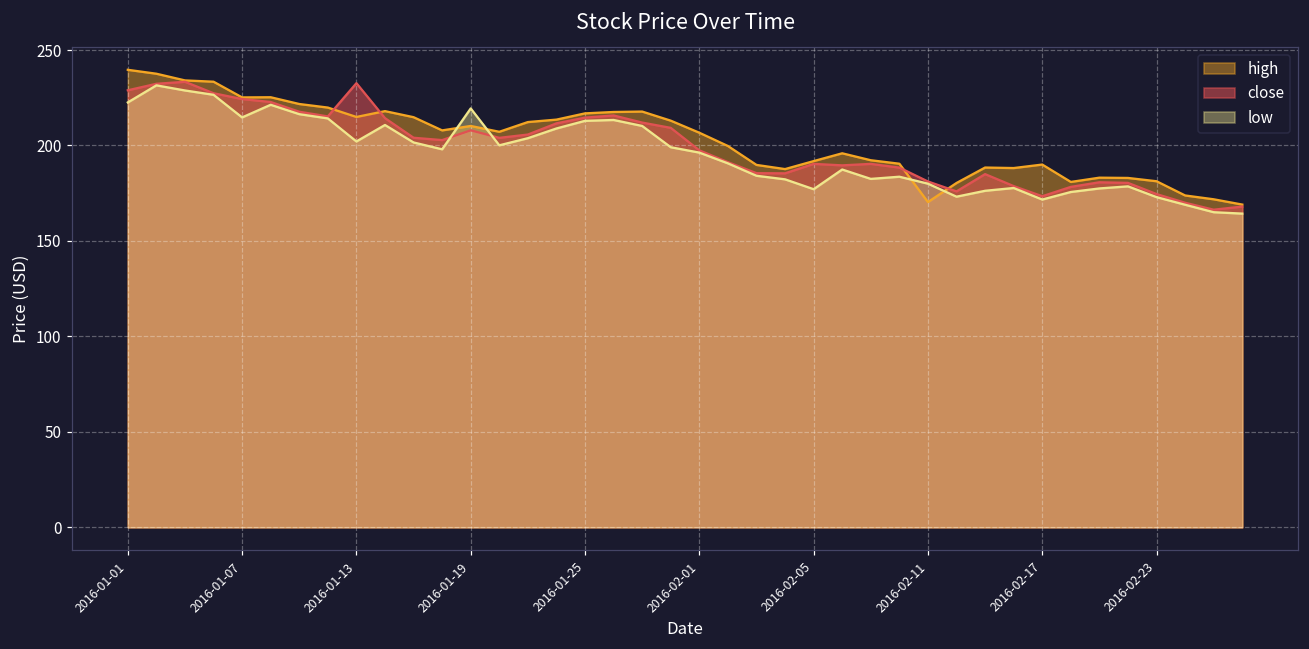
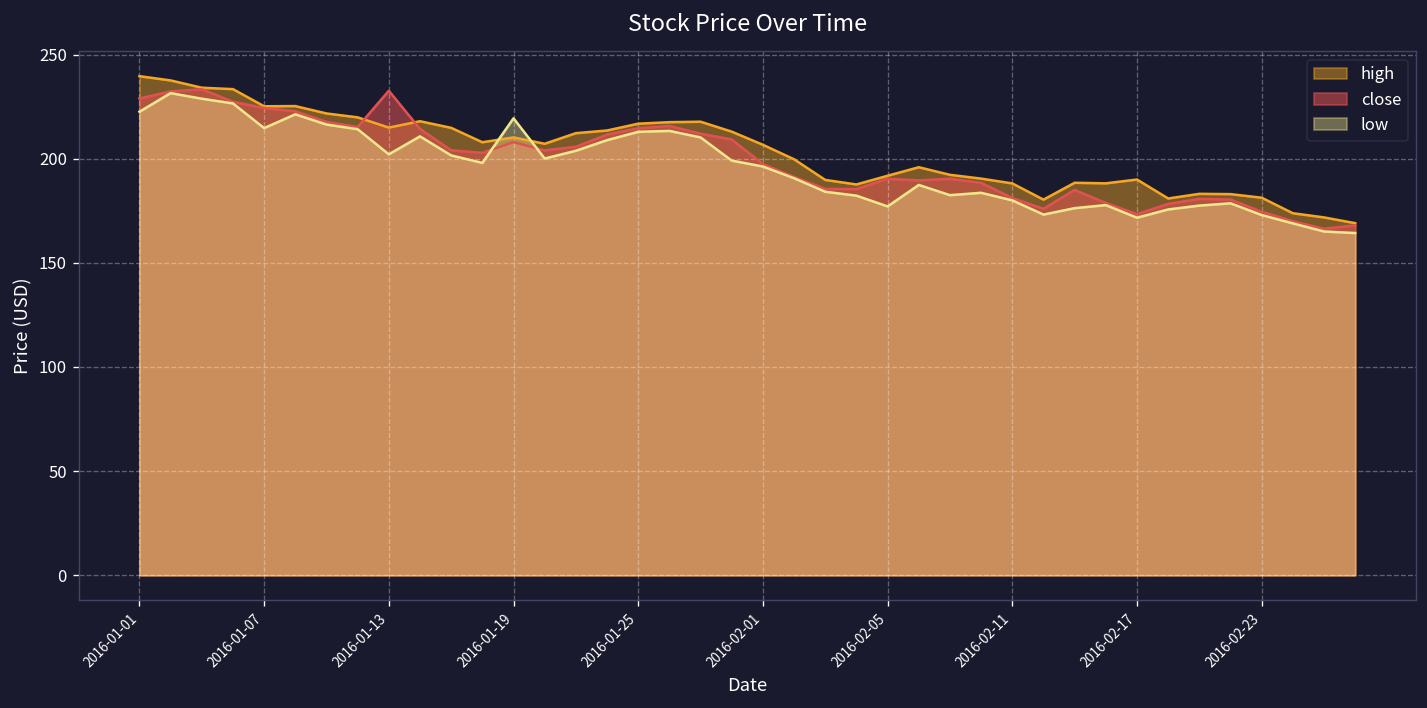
  {
    "high": {
      "2016-01-01": 240,
      "2016-01-13": 215,
      "2016-01-19": 210,
      "2016-01-25": 217,
      "2016-02-01": 207,
-     "2016-02-11": 170,
+     "2016-02-11": 188,
      "2016-02-17": 190,
      "2016-02-23": 181
    },
    "close": {
      "2016-01-01": 229,
      "2016-01-13": 233,
      "2016-01-19": 208,
      "2016-01-25": 215,
      "2016-02-17": 173,
      "2016-02-23": 175
    },
    "low": {
      "2016-01-01": 223,
      "2016-01-07": 215,
      "2016-01-13": 202,
      "2016-01-19": 219,
      "2016-01-25": 213,
      "2016-02-05": 177,
      "2016-02-17": 172,
      "2016-02-23": 173
    }
  }
